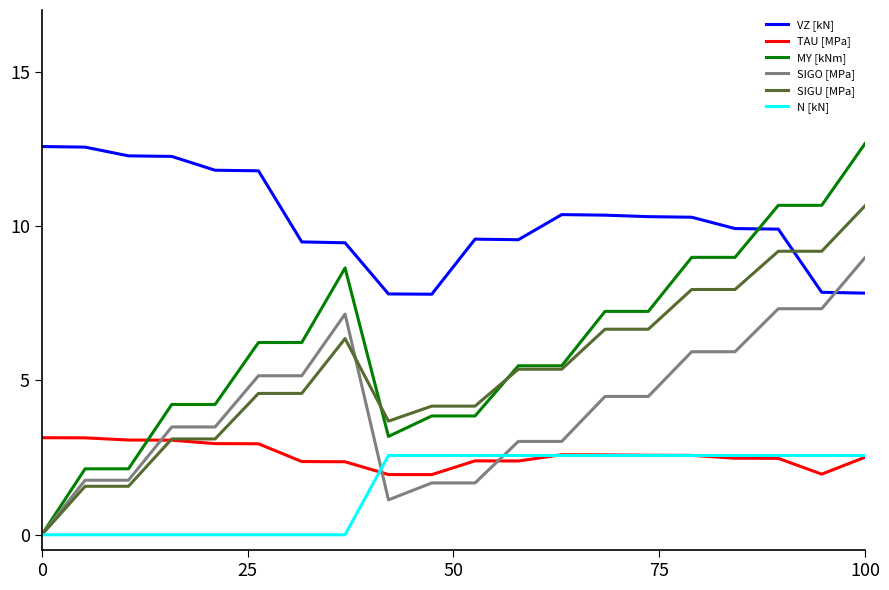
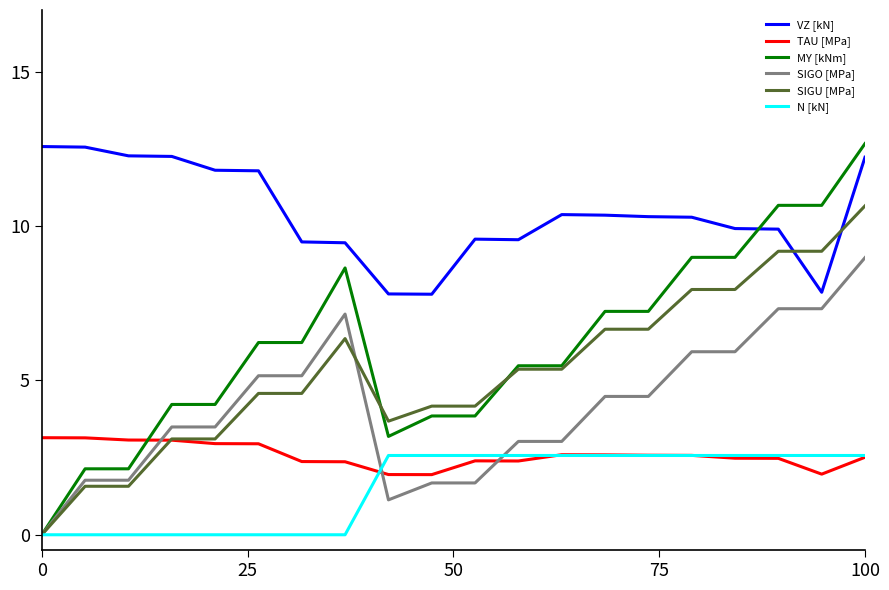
  {
    "VZ [kN]": {
      "0": 12.6,
-     "100": 7.8
+     "100": 12.2
    },
    "TAU [MPa]": {
      "0": 3.1
    },
    "MY [kNm]": {
      "100": 12.7
    },
    "SIGO [MPa]": {
      "100": 9.0
    },
    "SIGU [MPa]": {
      "100": 10.7
    }
  }
